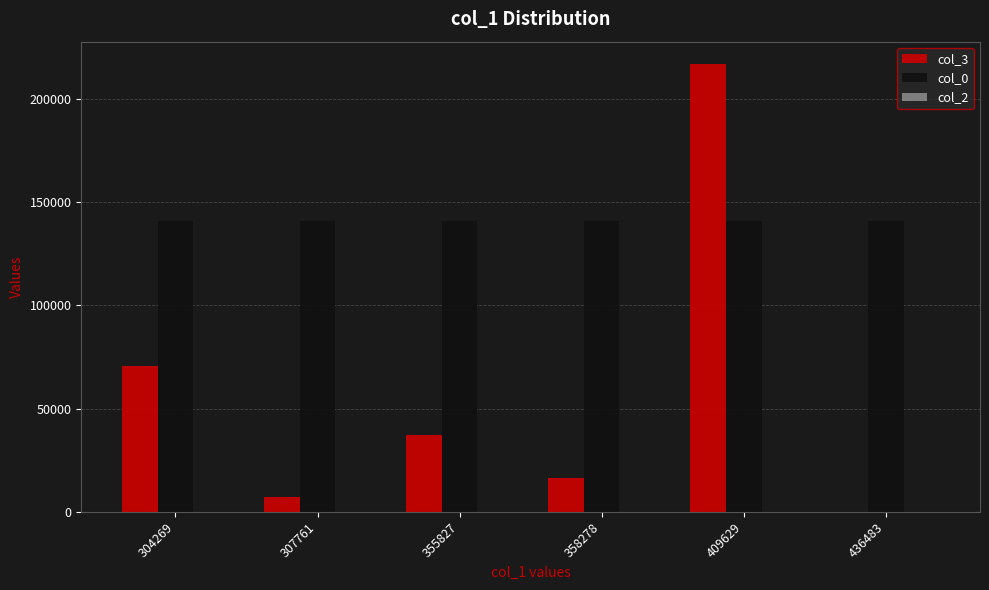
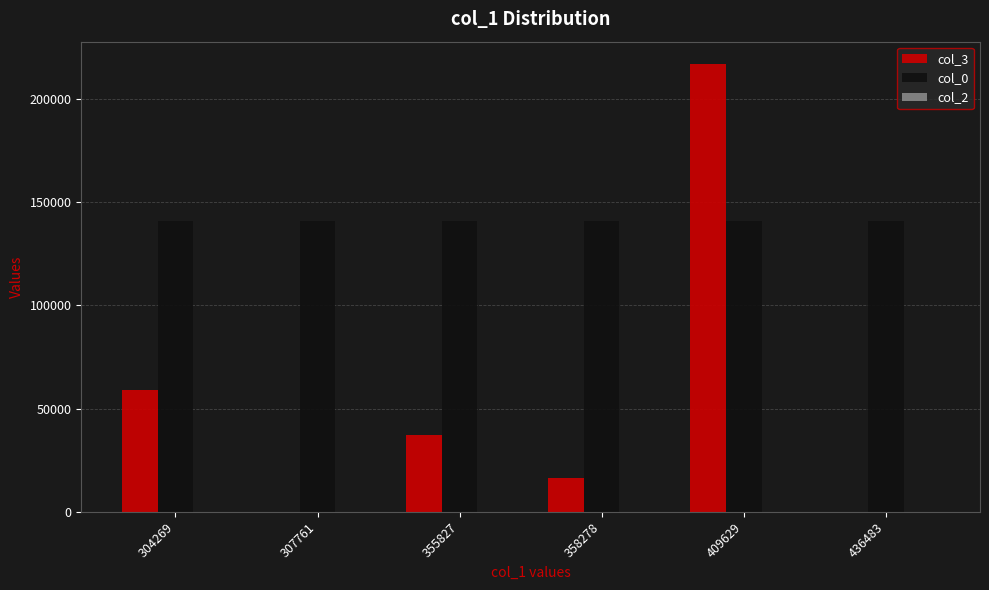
  {
    "col_3": {
-     "304269": 71000,
-     "307761": 7000,
+     "304269": 59000,
+     "307761": 0,
      "355827": 37000,
      "358278": 16000,
      "409629": 217000
    },
    "col_0": {
      "304269": 141000,
      "307761": 141000,
      "355827": 141000,
      "358278": 141000,
      "409629": 141000,
      "436483": 141000
    }
  }
